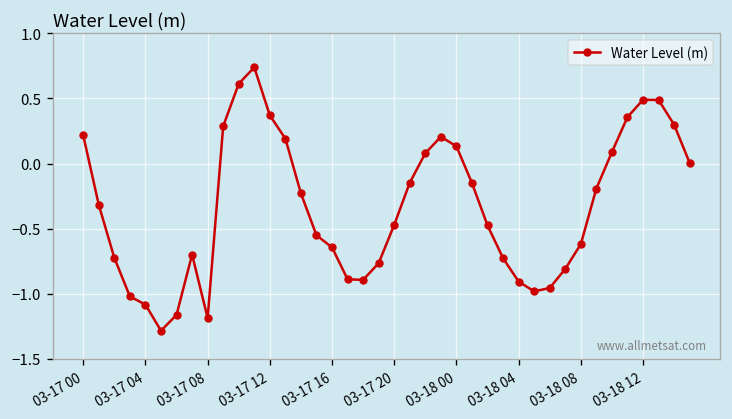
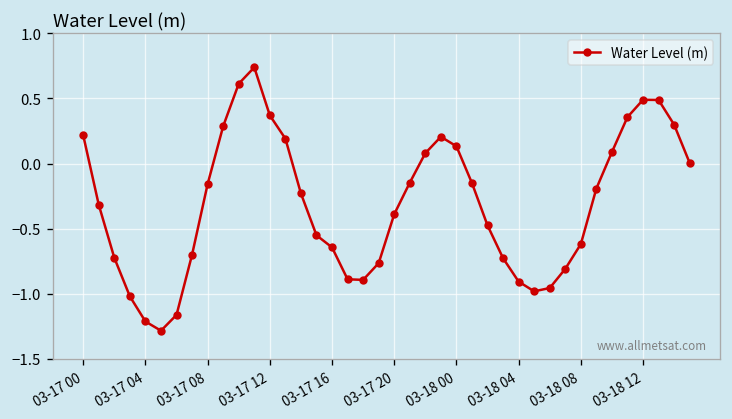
  {
    "03-17 00": 0.22,
-   "03-17 04": -1.08,
-   "03-17 08": -1.19,
+   "03-17 04": -1.21,
+   "03-17 08": -0.16,
    "03-17 12": 0.37,
    "03-17 16": -0.64,
-   "03-17 20": -0.47,
+   "03-17 20": -0.39,
    "03-18 00": 0.13,
    "03-18 04": -0.91,
    "03-18 08": -0.62,
    "03-18 12": 0.49
  }
